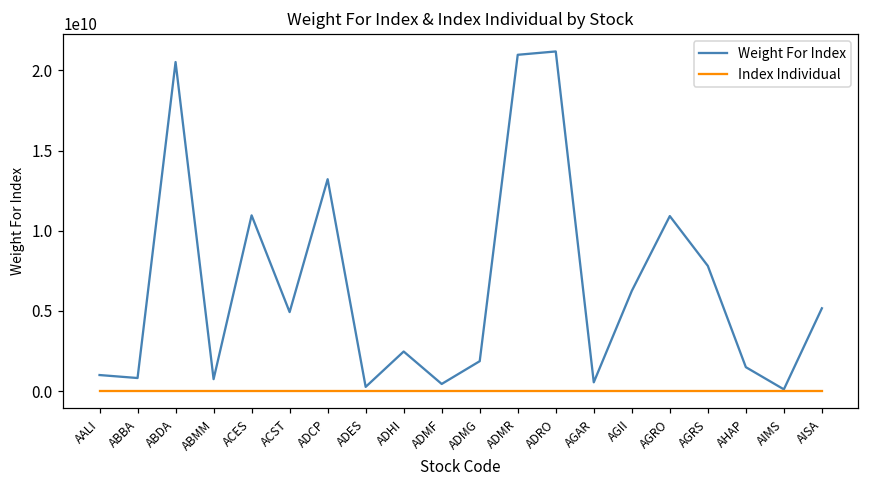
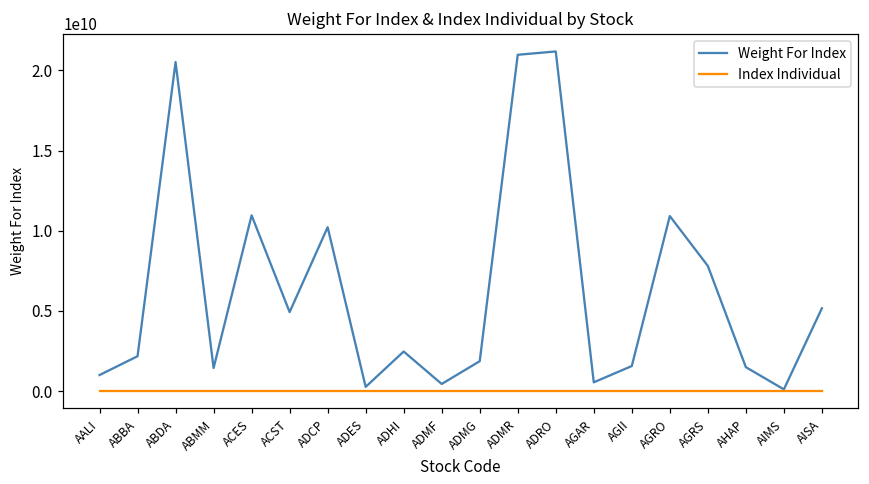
  {
    "Weight For Index": {
      "AALI": 1000000000,
-     "ABBA": 800000000,
+     "ABBA": 2200000000,
      "ABDA": 20500000000,
-     "ABMM": 700000000,
+     "ABMM": 1400000000,
      "ACES": 11000000000,
      "ACST": 4900000000,
-     "ADCP": 13200000000,
+     "ADCP": 10200000000,
      "ADES": 300000000,
      "ADHI": 2500000000,
      "ADMF": 400000000,
      "ADMG": 1900000000,
      "ADMR": 21000000000,
      "ADRO": 21200000000,
      "AGAR": 600000000,
-     "AGII": 6300000000,
+     "AGII": 1600000000,
      "AGRO": 10900000000,
      "AGRS": 7800000000,
      "AHAP": 1500000000,
      "AISA": 5200000000
    },
    "Index Individual": {
      "AALI": 0,
      "ABBA": 0,
      "ABDA": 0,
      "ABMM": 0,
      "ACES": 0,
      "ACST": 0,
      "ADCP": 0,
      "ADES": 0,
      "ADHI": 0,
      "ADMF": 0,
      "ADMG": 0,
      "ADMR": 0,
      "ADRO": 0,
      "AGAR": 0,
      "AGII": 0,
      "AGRO": 0,
      "AGRS": 0,
      "AHAP": 0,
      "AISA": 0
    }
  }
